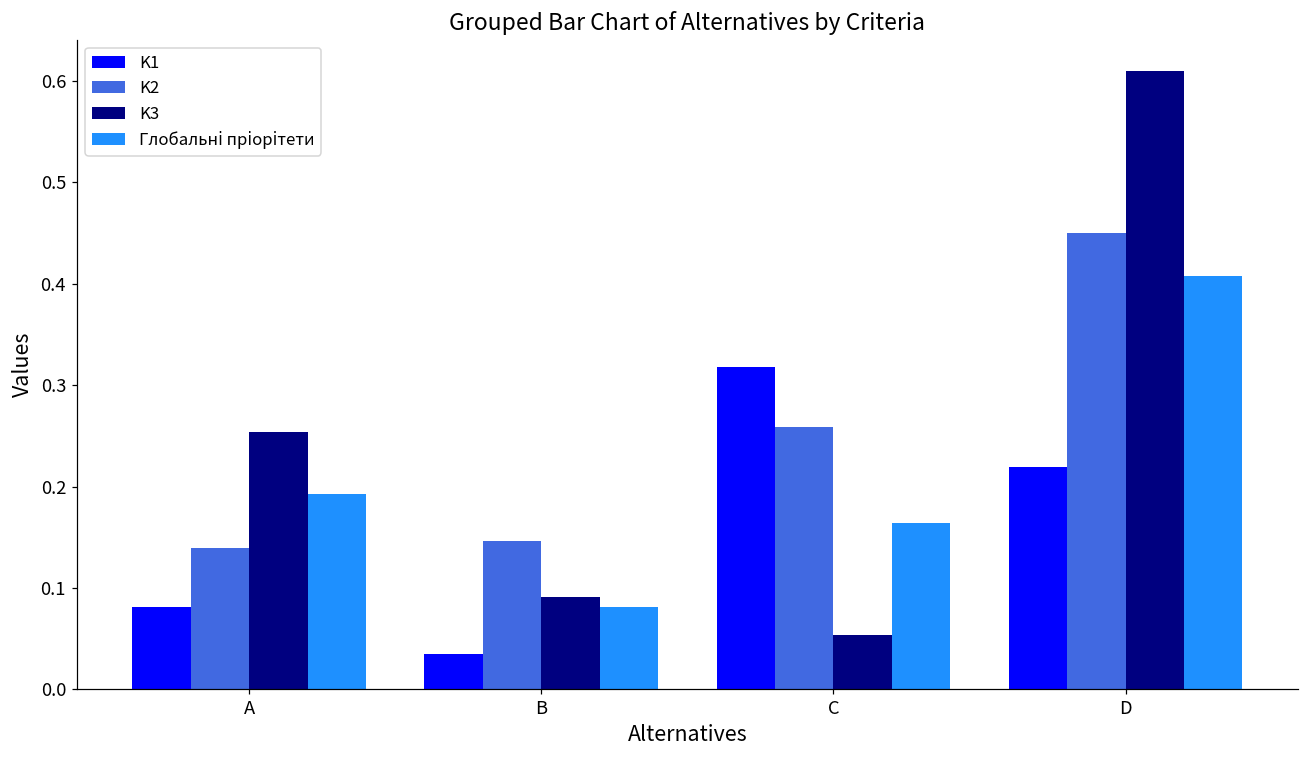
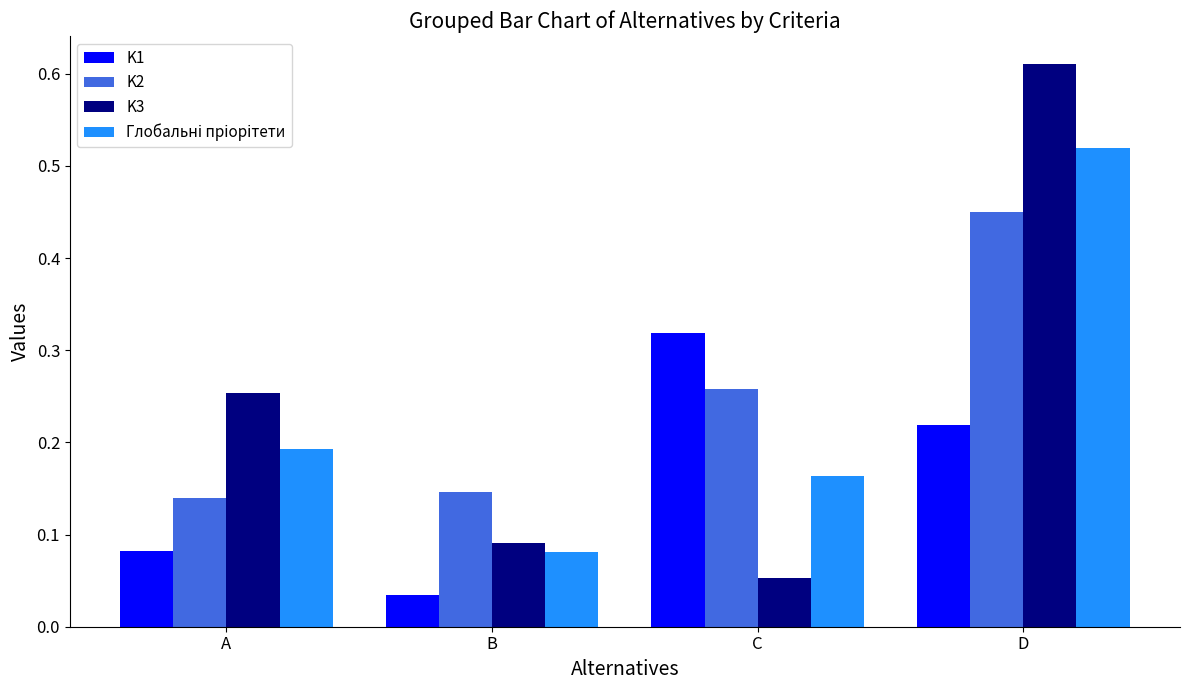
  {
    "K1": {
      "A": 0.08,
      "B": 0.03,
      "C": 0.32,
      "D": 0.22
    },
    "K2": {
      "A": 0.14,
      "B": 0.15,
      "C": 0.26,
      "D": 0.45
    },
    "K3": {
      "A": 0.25,
      "B": 0.09,
      "C": 0.05,
      "D": 0.61
    },
    "Глобальні пріорітети": {
      "A": 0.19,
      "B": 0.08,
      "C": 0.16,
-     "D": 0.41
+     "D": 0.52
    }
  }
